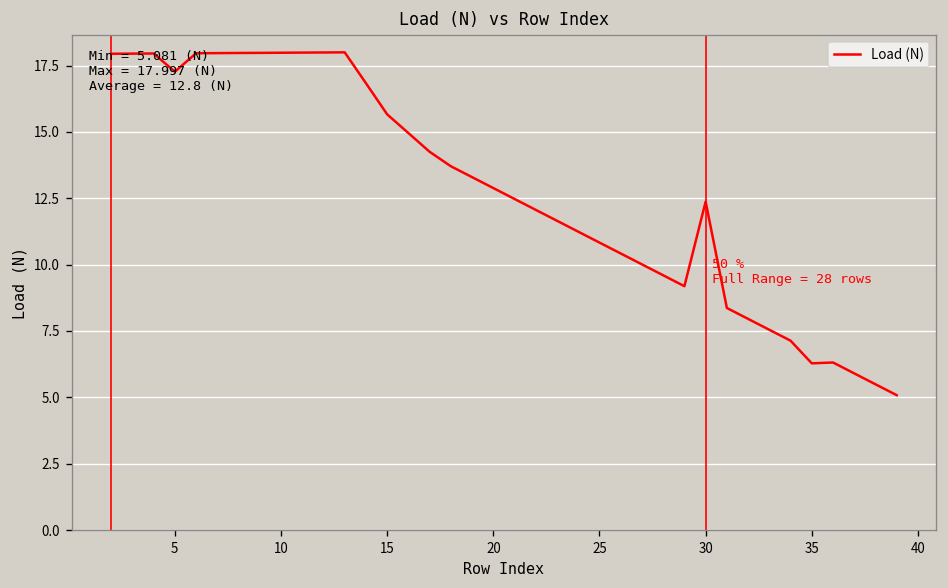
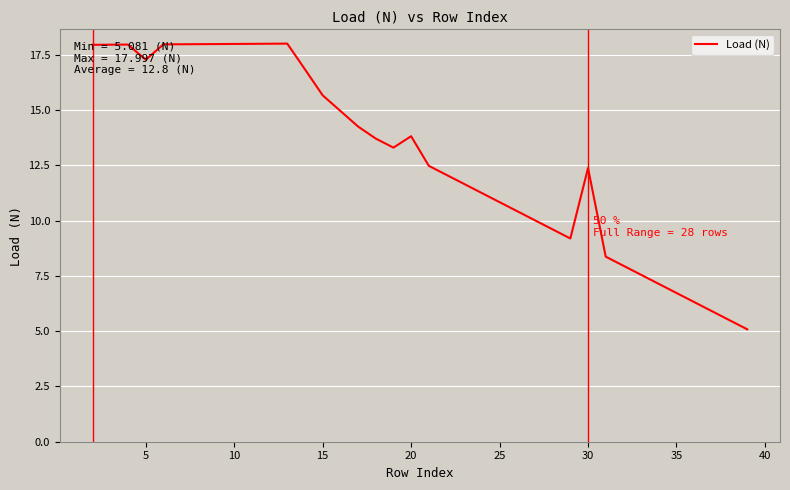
  {
    "10": 18.0,
    "15": 15.7,
-   "20": 12.9,
+   "20": 13.8,
    "25": 10.8,
    "30": 12.4,
-   "35": 6.3
+   "35": 6.7
  }
